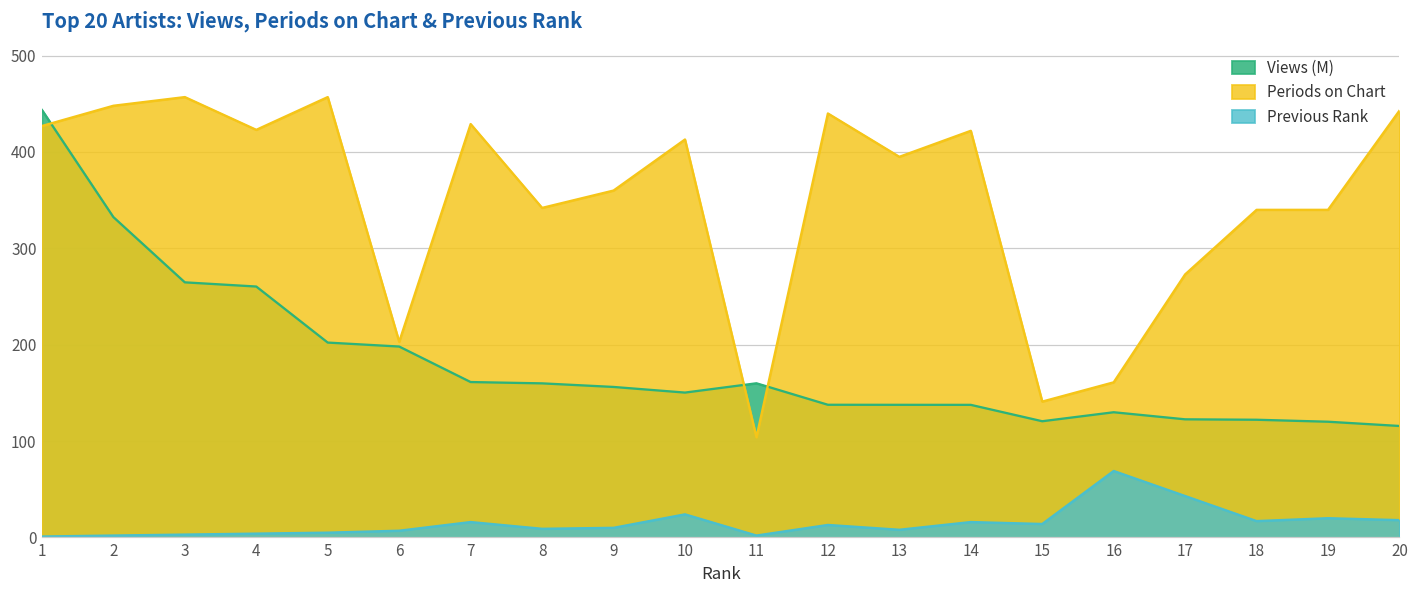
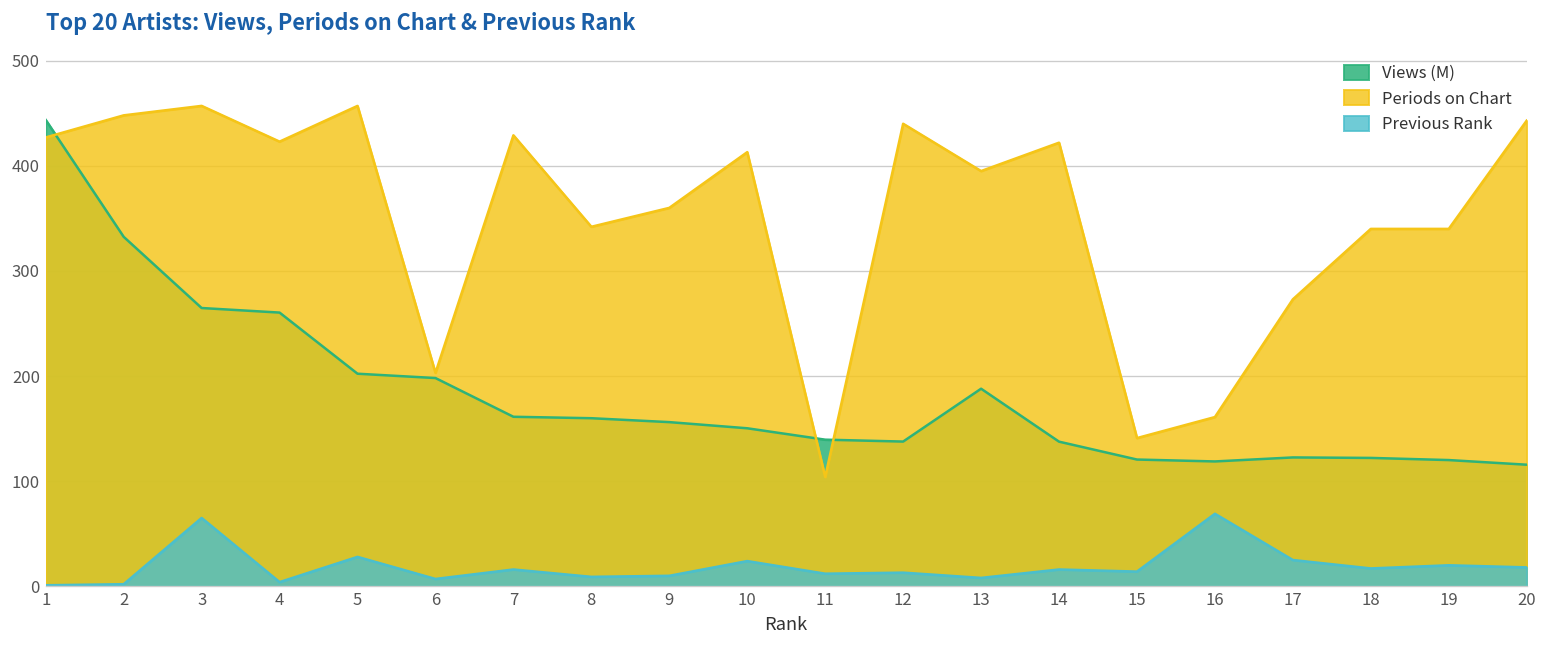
  {
    "Views (M)": {
      "1": 440,
      "2": 330,
      "3": 260,
      "4": 260,
      "5": 200,
      "6": 200,
      "7": 160,
      "8": 160,
      "9": 160,
      "10": 150,
-     "11": 160,
+     "11": 140,
      "12": 140,
-     "13": 140,
+     "13": 190,
      "14": 140,
      "15": 120,
-     "16": 130,
+     "16": 120,
      "17": 120,
      "18": 120,
      "19": 120,
      "20": 120
    },
    "Periods on Chart": {
      "1": 430,
      "2": 450,
      "3": 460,
      "4": 420,
      "5": 460,
      "6": 200,
      "7": 430,
      "8": 340,
      "9": 360,
      "10": 410,
      "11": 100,
      "12": 440,
      "13": 400,
      "14": 420,
      "15": 140,
      "16": 160,
      "17": 270,
      "18": 340,
      "19": 340,
      "20": 440
    },
    "Previous Rank": {
      "1": 0,
      "2": 0,
-     "3": 0,
+     "3": 70,
      "4": 0,
-     "5": 10,
+     "5": 30,
      "6": 10,
      "7": 20,
      "8": 10,
      "9": 10,
      "10": 20,
-     "11": 0,
+     "11": 10,
      "12": 10,
      "13": 10,
      "14": 20,
      "15": 10,
      "16": 70,
-     "17": 40,
+     "17": 30,
      "18": 20,
      "19": 20,
      "20": 20
    }
  }
